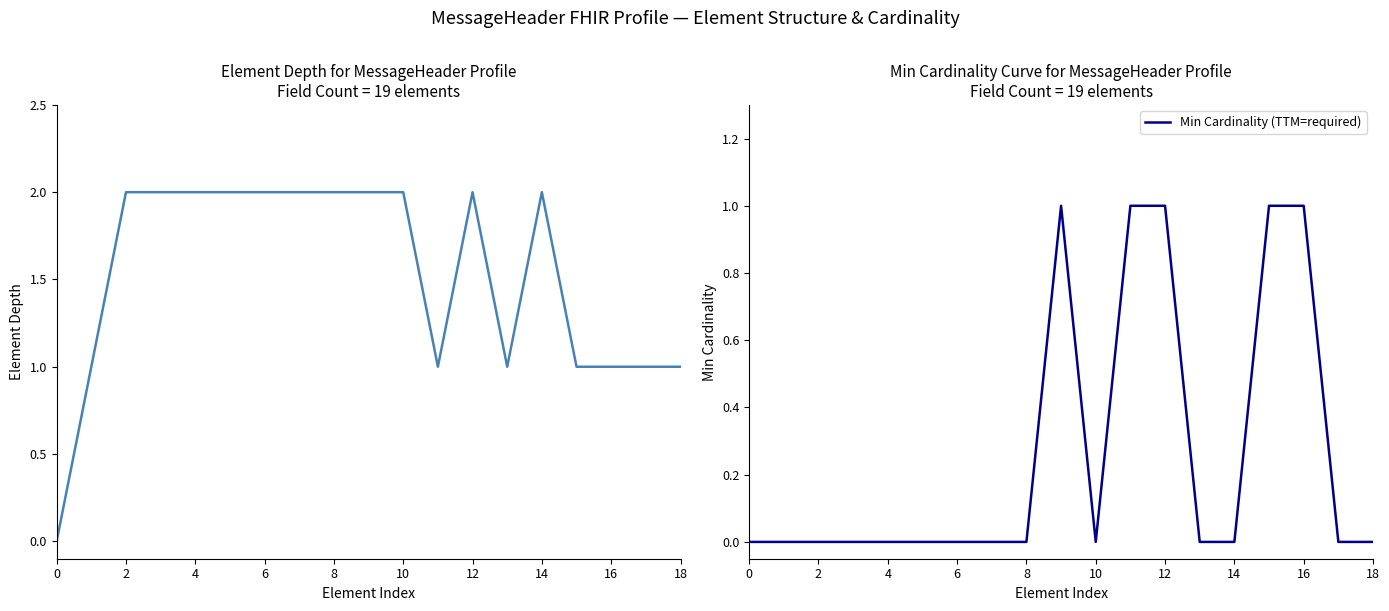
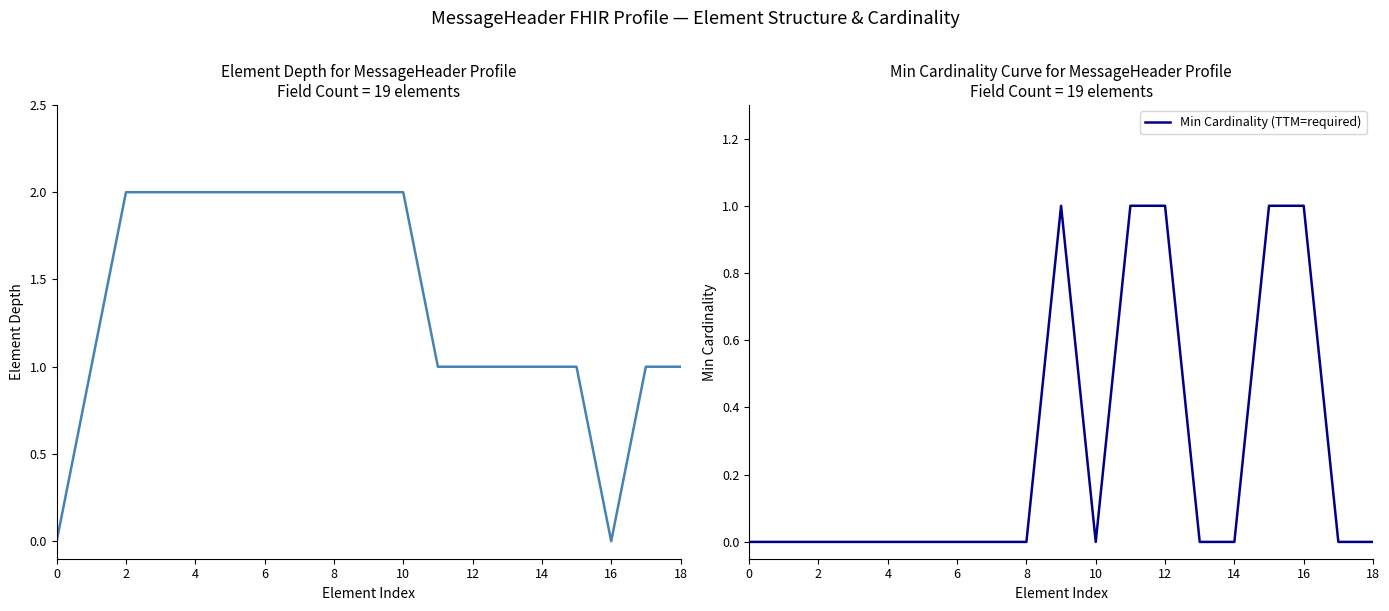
  {
    "Element Depth for MessageHeader Profile Field Count = 19 elements": {
      "0": 0,
      "2": 2,
      "4": 2,
      "6": 2,
      "8": 2,
      "10": 2,
-     "12": 2,
-     "14": 2,
-     "16": 1,
+     "12": 1,
+     "14": 1,
+     "16": 0,
      "18": 1
    },
    "Min Cardinality Curve for MessageHeader Profile Field Count = 19 elements": {
      "0": 0.00,
      "2": 0.00,
      "4": 0.00,
      "6": 0.00,
      "8": 0.00,
      "10": 0.00,
      "12": 1.00,
      "14": 0.00,
      "16": 1.00,
      "18": 0.00
    }
  }
